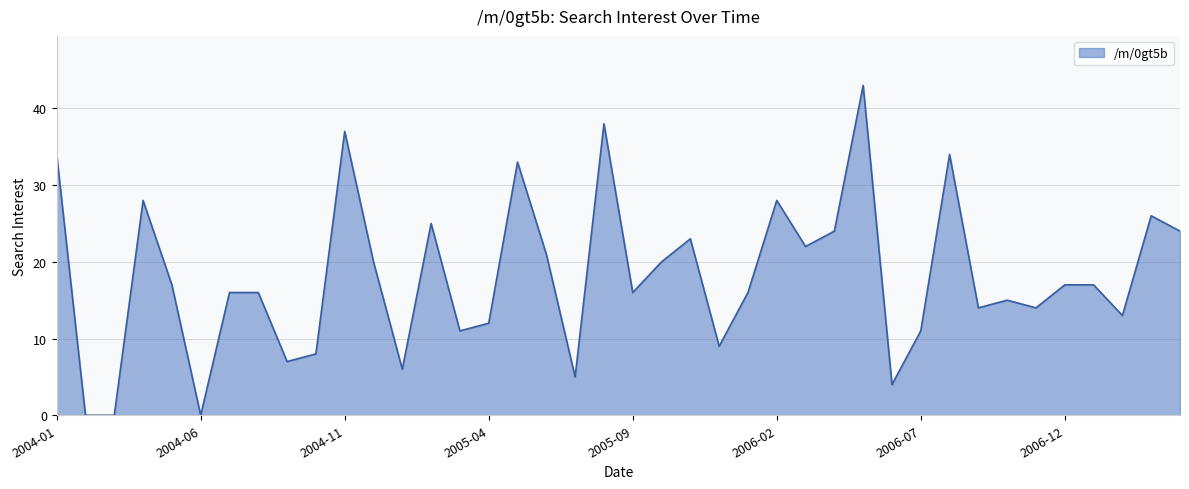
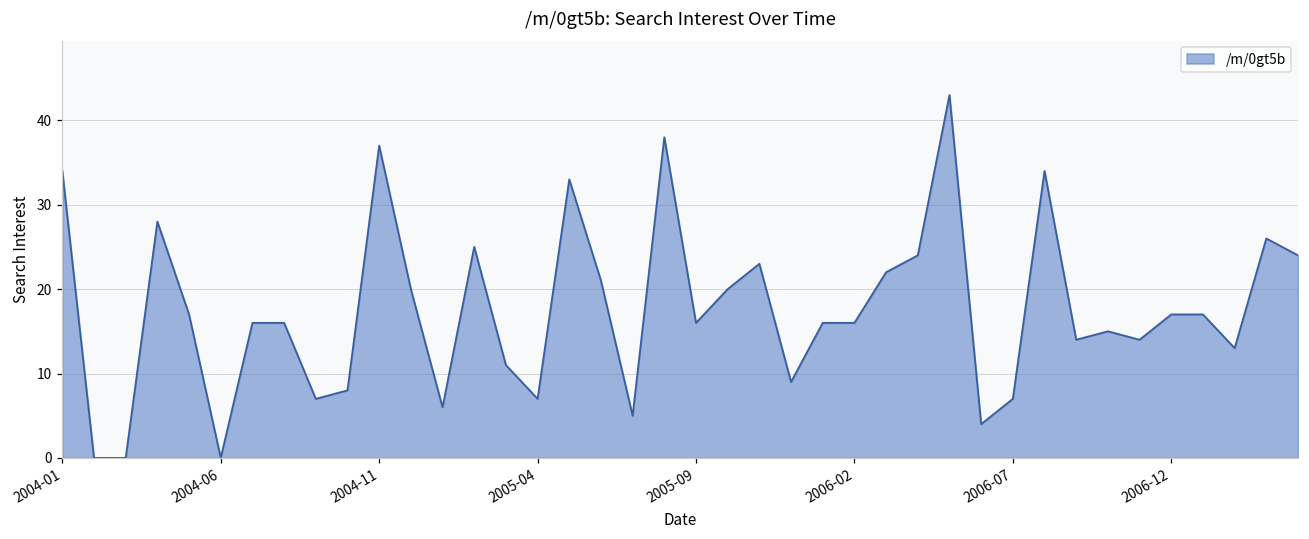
  {
    "2004-01": 34,
    "2004-06": 0,
    "2004-11": 37,
-   "2005-04": 12,
+   "2005-04": 7,
    "2005-09": 16,
-   "2006-02": 28,
-   "2006-07": 11,
+   "2006-02": 16,
+   "2006-07": 7,
    "2006-12": 17
  }
